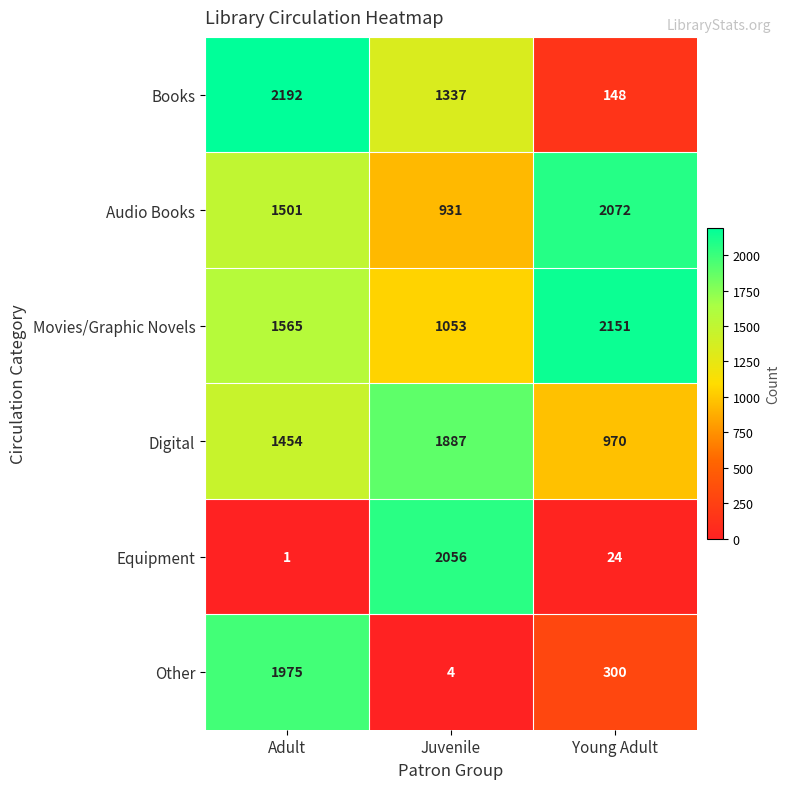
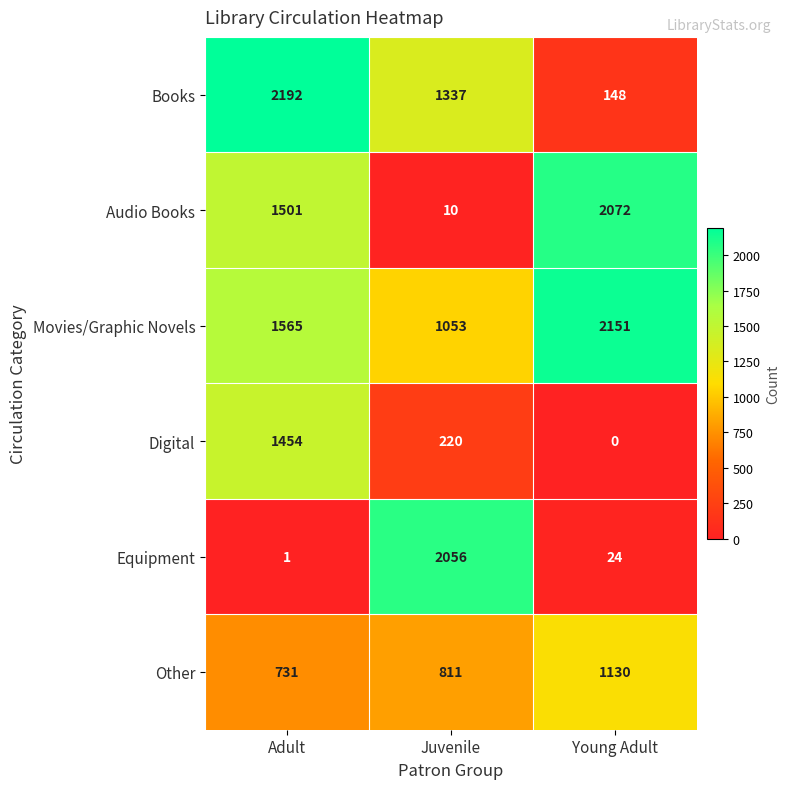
  {
    "Books": {
      "Adult": 2192,
      "Juvenile": 1337,
      "Young Adult": 148
    },
    "Audio Books": {
      "Adult": 1501,
-     "Juvenile": 931,
+     "Juvenile": 10,
      "Young Adult": 2072
    },
    "Movies/Graphic Novels": {
      "Adult": 1565,
      "Juvenile": 1053,
      "Young Adult": 2151
    },
    "Digital": {
      "Adult": 1454,
-     "Juvenile": 1887,
-     "Young Adult": 970
+     "Juvenile": 220,
+     "Young Adult": 0
    },
    "Equipment": {
      "Adult": 1,
      "Juvenile": 2056,
      "Young Adult": 24
    },
    "Other": {
-     "Adult": 1975,
-     "Juvenile": 4,
-     "Young Adult": 300
+     "Adult": 731,
+     "Juvenile": 811,
+     "Young Adult": 1130
    }
  }
